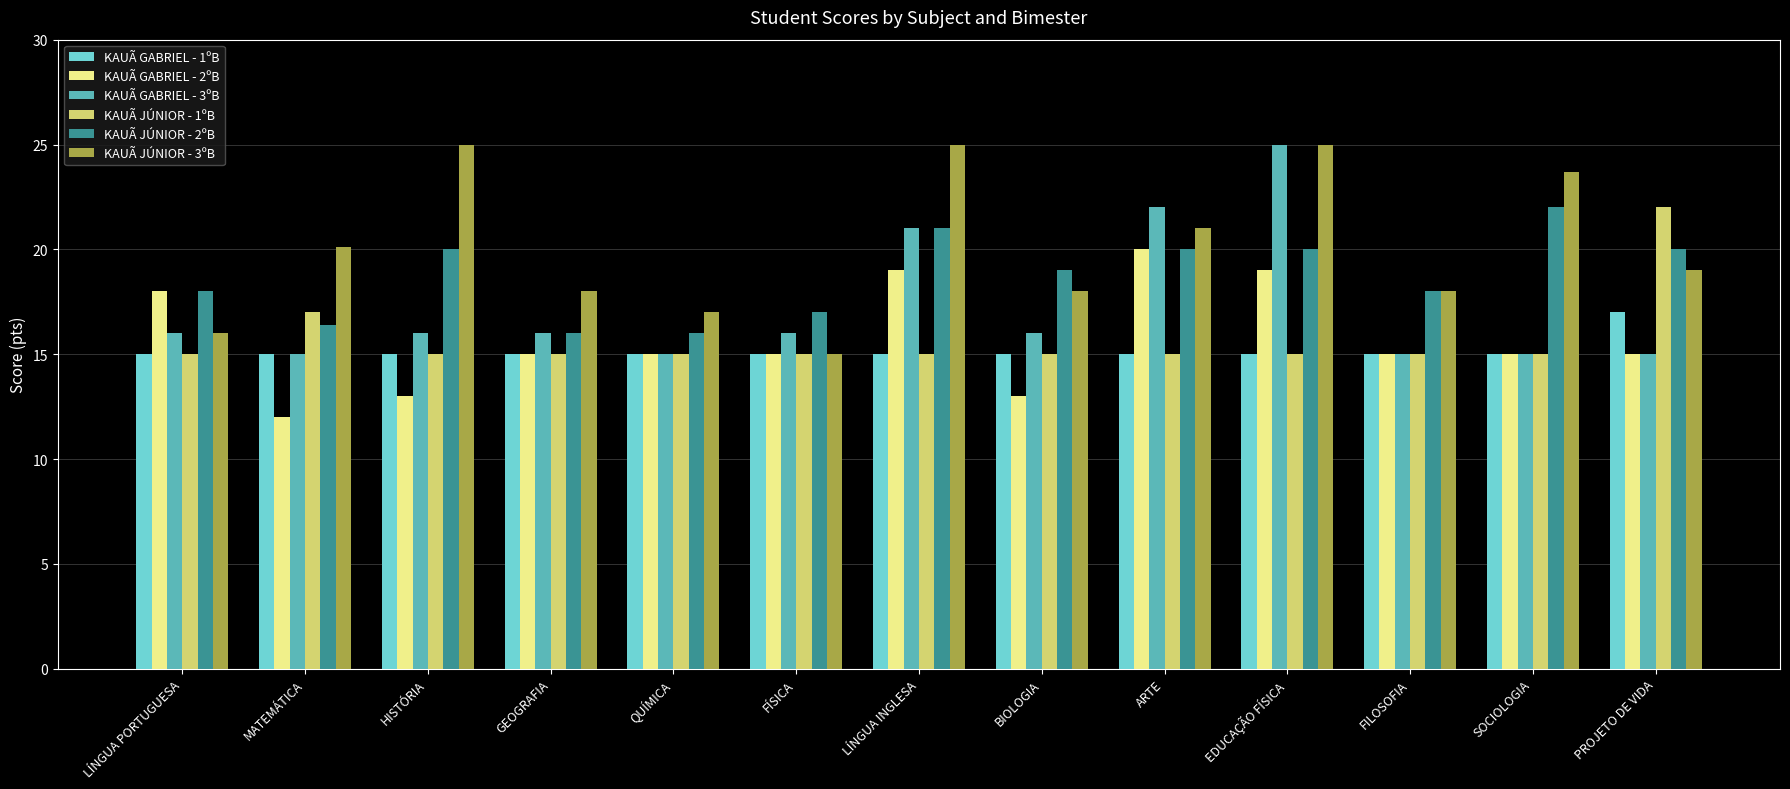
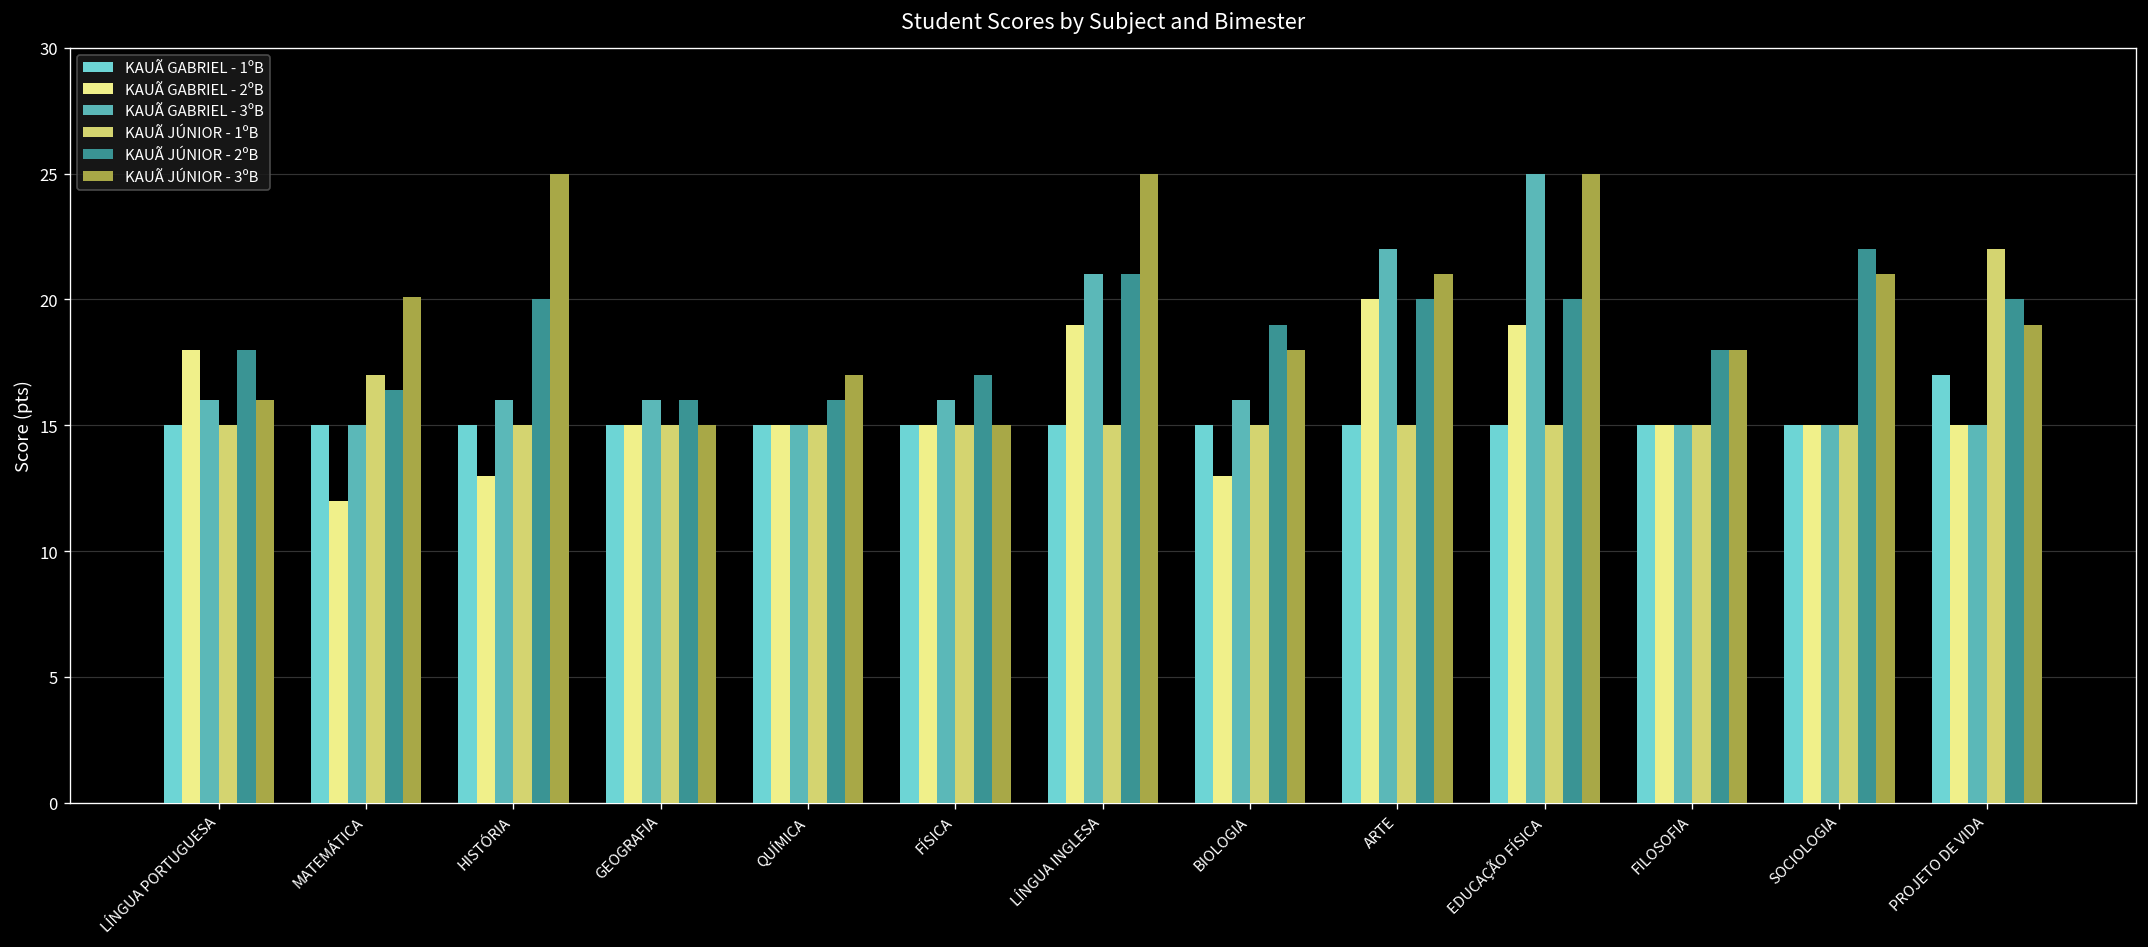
  {
    "KAUÃ JÚNIOR - 2ºB": {
      "LÍNGUA PORTUGUESA": 18.0,
      "MATEMÁTICA": 16.4,
      "HISTÓRIA": 20.0,
      "GEOGRAFIA": 16.0,
      "QUÍMICA": 16.0,
      "FÍSICA": 17.0,
      "LÍNGUA INGLESA": 21.0,
      "BIOLOGIA": 19.0,
      "ARTE": 20.0,
      "EDUCAÇÃO FÍSICA": 20.0,
      "FILOSOFIA": 18.0,
      "SOCIOLOGIA": 22.0,
      "PROJETO DE VIDA": 20.0
    },
    "KAUÃ JÚNIOR - 3ºB": {
      "LÍNGUA PORTUGUESA": 16.0,
      "MATEMÁTICA": 20.1,
      "HISTÓRIA": 25.0,
-     "GEOGRAFIA": 18,
+     "GEOGRAFIA": 15,
      "QUÍMICA": 17.0,
      "FÍSICA": 15.0,
      "LÍNGUA INGLESA": 25.0,
      "BIOLOGIA": 18.0,
      "ARTE": 21.0,
      "EDUCAÇÃO FÍSICA": 25.0,
      "FILOSOFIA": 18.0,
-     "SOCIOLOGIA": 23.7,
+     "SOCIOLOGIA": 21.0,
      "PROJETO DE VIDA": 19.0
    }
  }
